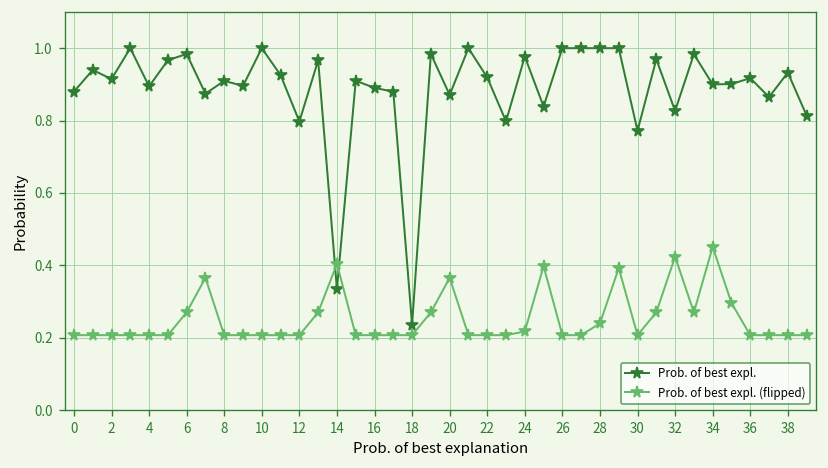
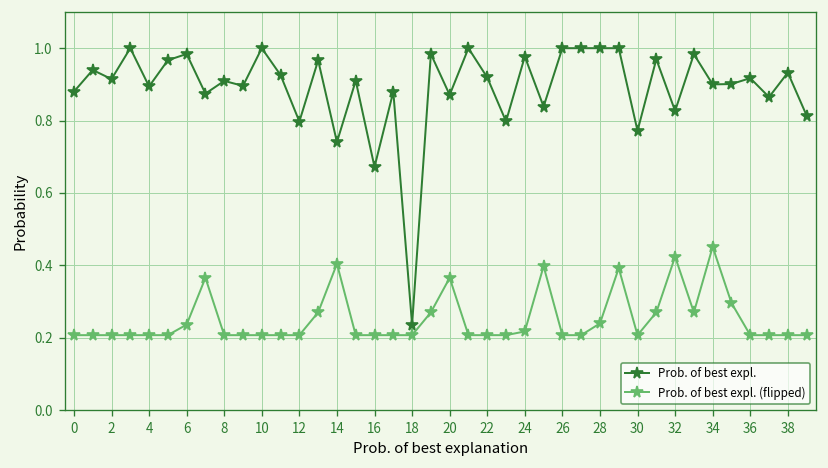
  {
    "Prob. of best expl.": {
      "0": 0.88,
      "2": 0.91,
      "4": 0.89,
      "6": 0.98,
      "8": 0.91,
      "10": 1.00,
      "12": 0.80,
-     "14": 0.33,
-     "16": 0.89,
+     "14": 0.74,
+     "16": 0.67,
      "18": 0.24,
      "20": 0.87,
      "22": 0.92,
      "24": 0.98,
      "26": 1.00,
      "28": 1.00,
      "30": 0.77,
      "32": 0.83,
      "34": 0.90,
      "36": 0.92,
      "38": 0.93
    },
    "Prob. of best expl. (flipped)": {
      "0": 0.21,
      "2": 0.21,
      "4": 0.21,
-     "6": 0.27,
+     "6": 0.24,
      "8": 0.21,
      "10": 0.21,
      "12": 0.21,
      "14": 0.40,
      "16": 0.21,
      "18": 0.21,
      "20": 0.37,
      "22": 0.21,
      "24": 0.22,
      "26": 0.21,
      "28": 0.24,
      "30": 0.21,
      "32": 0.42,
      "34": 0.45,
      "36": 0.21,
      "38": 0.21
    }
  }
